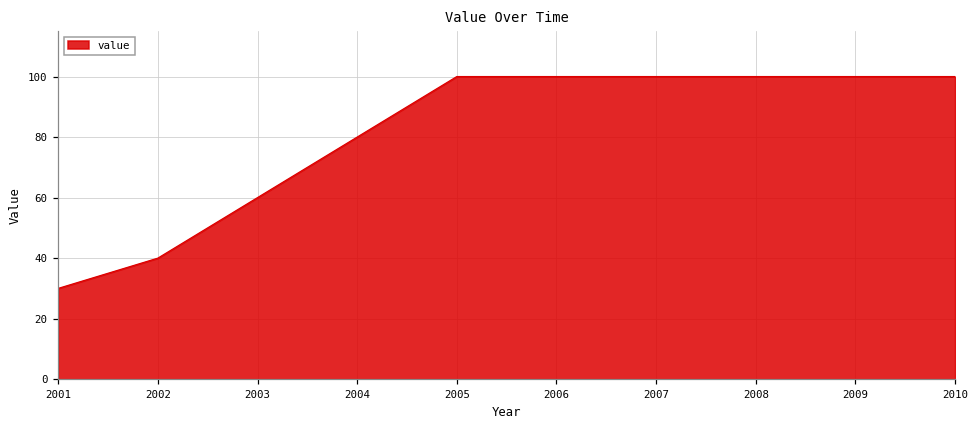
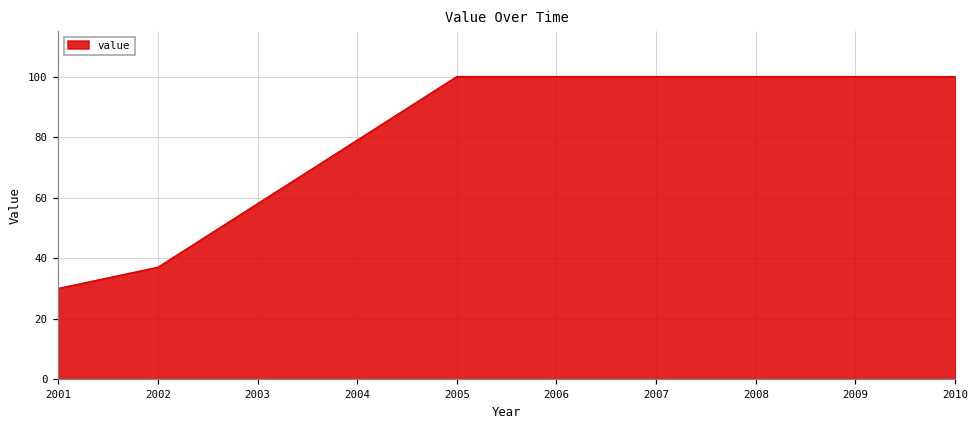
  {
    "2001": 30,
-   "2002": 40,
+   "2002": 37,
    "2005": 100,
    "2010": 100
  }
